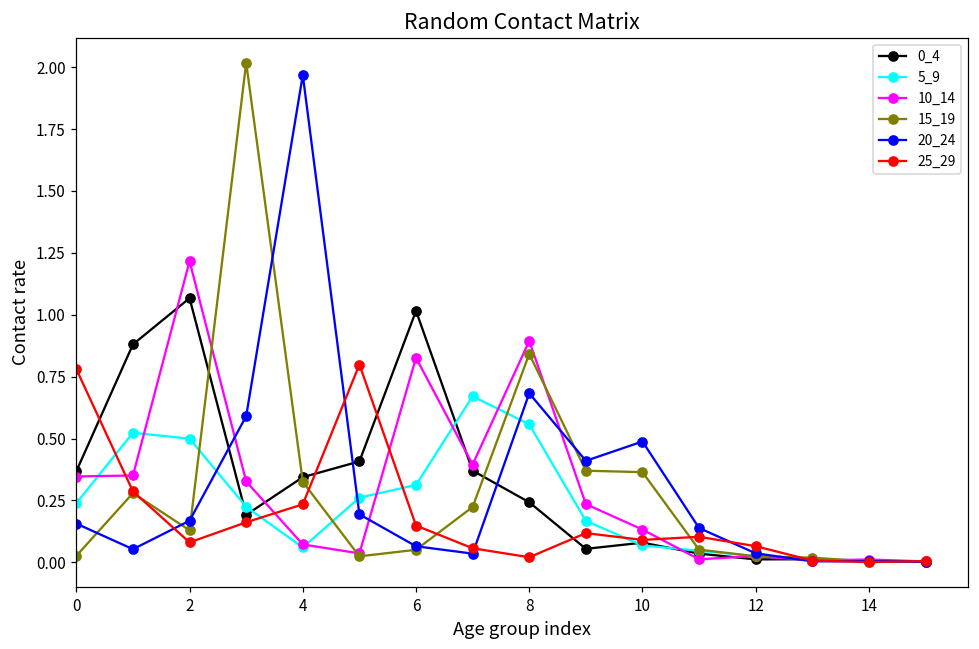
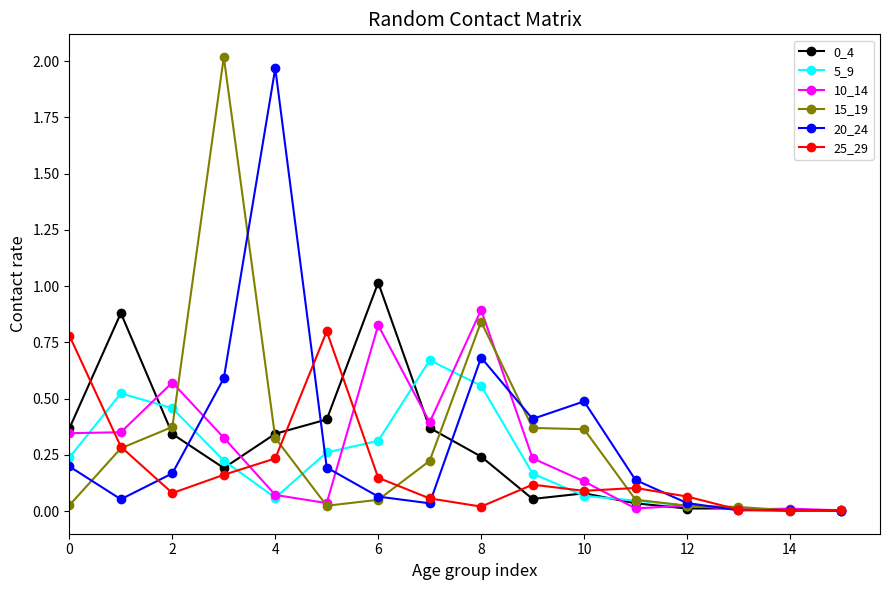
  {
    "0_4": {
      "0": 0.37,
-     "2": 1.07,
+     "2": 0.34,
      "4": 0.34,
      "6": 1.02,
      "8": 0.24,
      "12": 0.01
    },
    "5_9": {
      "0": 0.24,
-     "2": 0.50,
+     "2": 0.46,
      "4": 0.06,
      "6": 0.31,
      "8": 0.56
    },
    "10_14": {
      "0": 0.35,
-     "2": 1.22,
+     "2": 0.57,
      "4": 0.07,
      "6": 0.83,
      "8": 0.89,
      "10": 0.13
    },
    "15_19": {
      "0": 0.03,
-     "2": 0.13,
+     "2": 0.37,
      "4": 0.33,
      "6": 0.05,
      "8": 0.84,
      "10": 0.36
    },
    "20_24": {
-     "0": 0.16,
+     "0": 0.20,
      "2": 0.17,
      "4": 1.97,
      "6": 0.06,
      "8": 0.68,
      "10": 0.49
    },
    "25_29": {
      "0": 0.78,
      "2": 0.08,
      "4": 0.23,
      "6": 0.15,
      "8": 0.02,
      "12": 0.07
    }
  }
